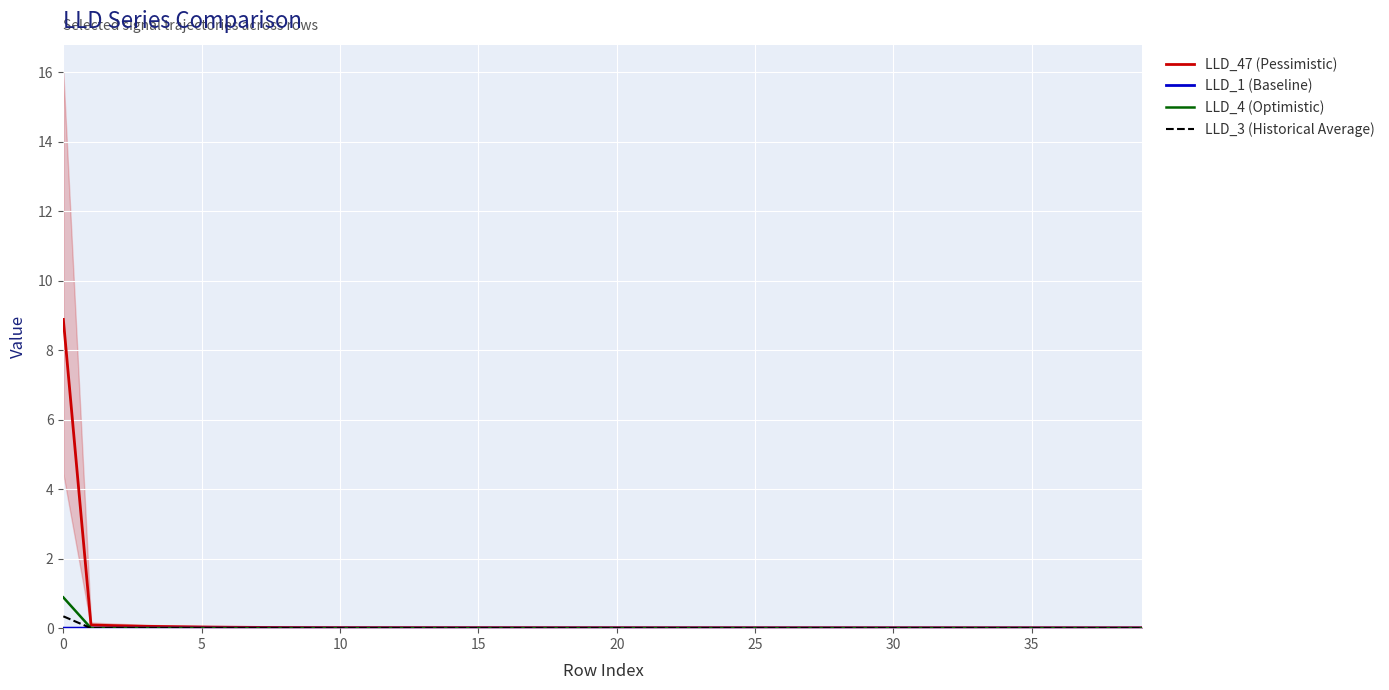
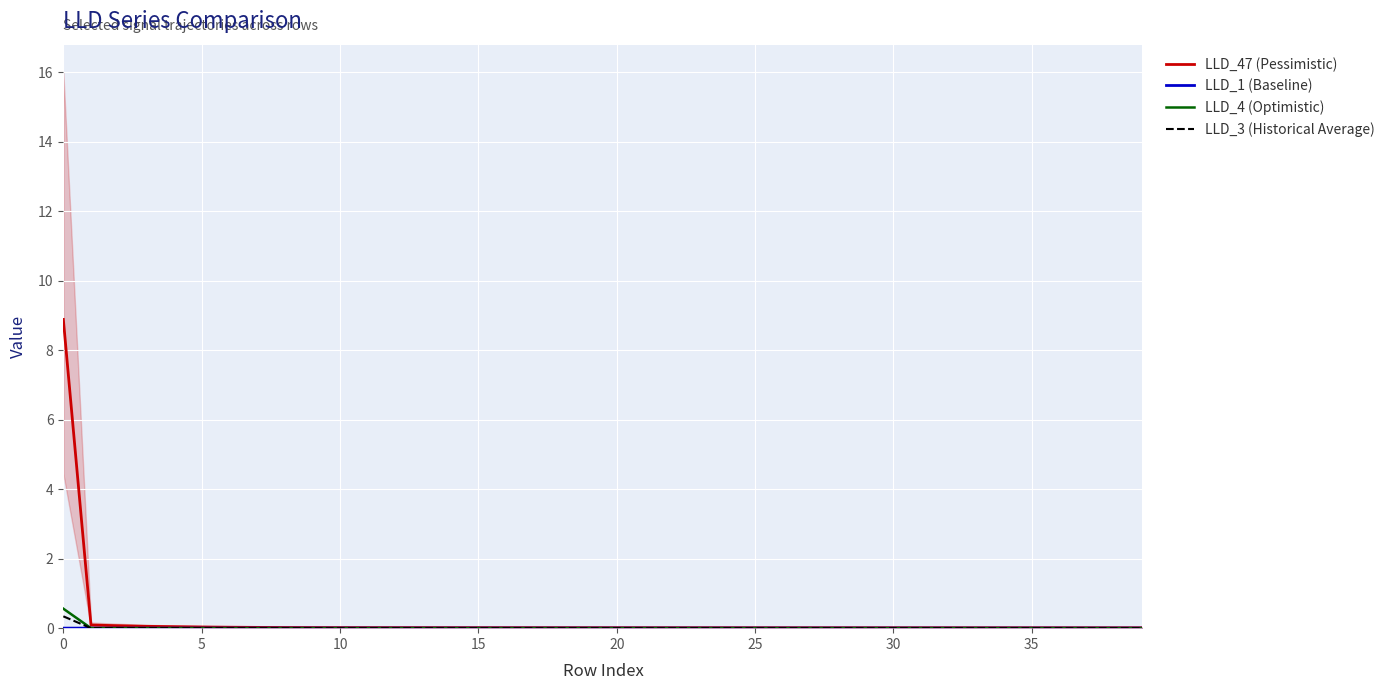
  {
    "LLD_1 (Baseline)": {
      "0": 0.0
    },
    "LLD_4 (Optimistic)": {
-     "0": 0.9
+     "0": 0.6
    },
    "LLD_3 (Historical Average)": {
      "0": 0.3
    }
  }
